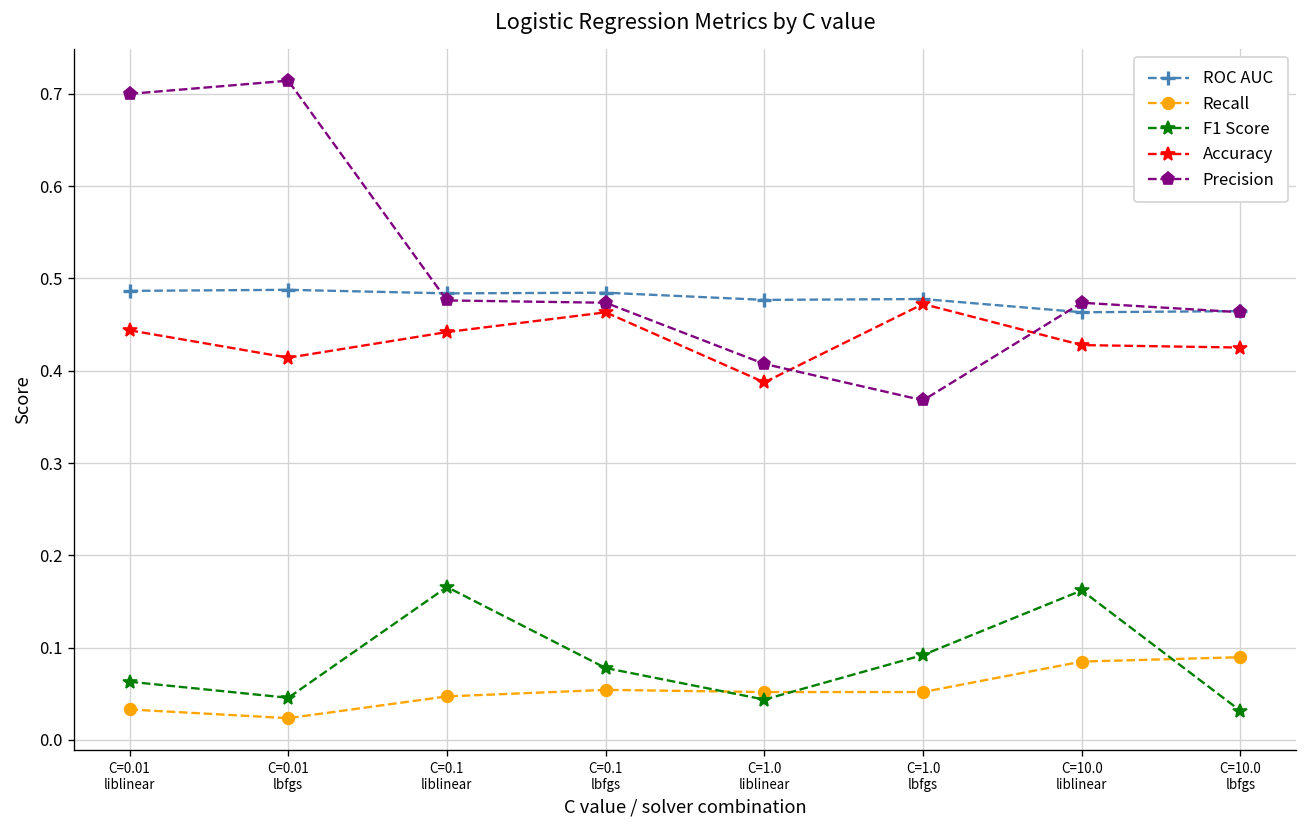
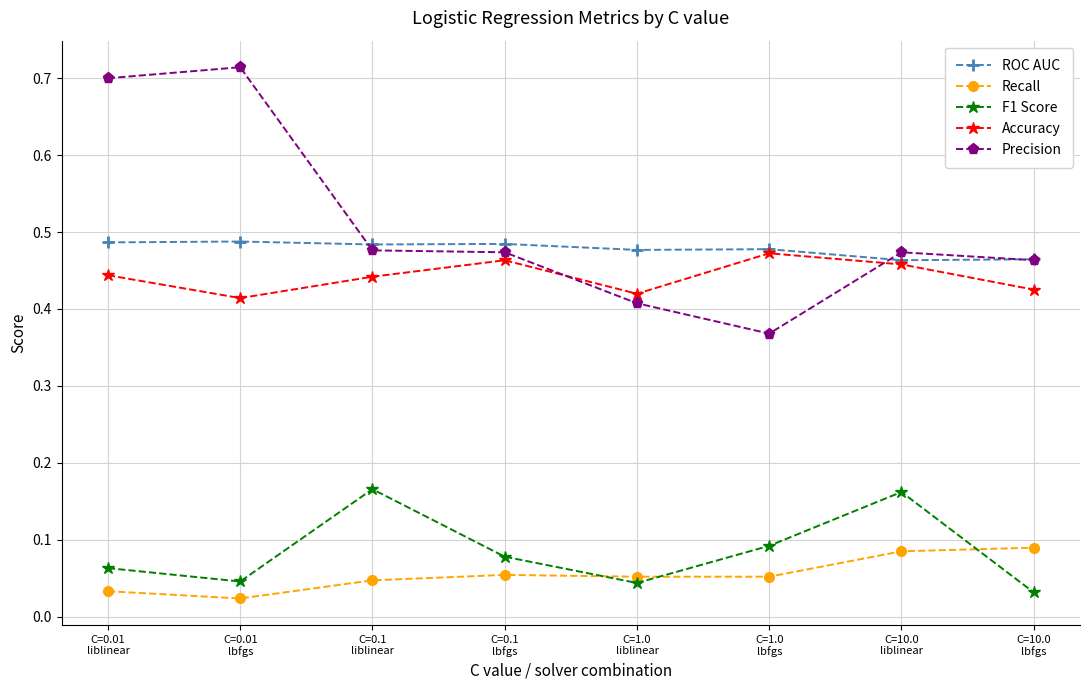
  {
    "ROC AUC": {
      "C=0.01 liblinear": 0.49,
      "C=0.01 lbfgs": 0.49,
      "C=0.1 liblinear": 0.48,
      "C=0.1 lbfgs": 0.48,
      "C=1.0 liblinear": 0.48,
      "C=1.0 lbfgs": 0.48,
      "C=10.0 liblinear": 0.46
    },
    "Recall": {
      "C=0.01 liblinear": 0.03,
      "C=0.01 lbfgs": 0.02,
      "C=0.1 liblinear": 0.05,
      "C=0.1 lbfgs": 0.05,
      "C=1.0 liblinear": 0.05,
      "C=1.0 lbfgs": 0.05,
      "C=10.0 liblinear": 0.08,
      "C=10.0 lbfgs": 0.09
    },
    "F1 Score": {
      "C=0.01 liblinear": 0.06,
      "C=0.01 lbfgs": 0.05,
      "C=0.1 liblinear": 0.17,
      "C=0.1 lbfgs": 0.08,
      "C=1.0 liblinear": 0.04,
      "C=1.0 lbfgs": 0.09,
      "C=10.0 liblinear": 0.16,
      "C=10.0 lbfgs": 0.03
    },
    "Accuracy": {
      "C=0.01 liblinear": 0.44,
      "C=0.01 lbfgs": 0.41,
      "C=0.1 liblinear": 0.44,
      "C=0.1 lbfgs": 0.46,
-     "C=1.0 liblinear": 0.39,
+     "C=1.0 liblinear": 0.42,
      "C=1.0 lbfgs": 0.47,
-     "C=10.0 liblinear": 0.43,
+     "C=10.0 liblinear": 0.46,
      "C=10.0 lbfgs": 0.43
    },
    "Precision": {
      "C=0.01 liblinear": 0.70,
      "C=0.01 lbfgs": 0.71,
      "C=0.1 liblinear": 0.48,
      "C=0.1 lbfgs": 0.47,
      "C=1.0 liblinear": 0.41,
      "C=1.0 lbfgs": 0.37,
      "C=10.0 liblinear": 0.47
    }
  }
